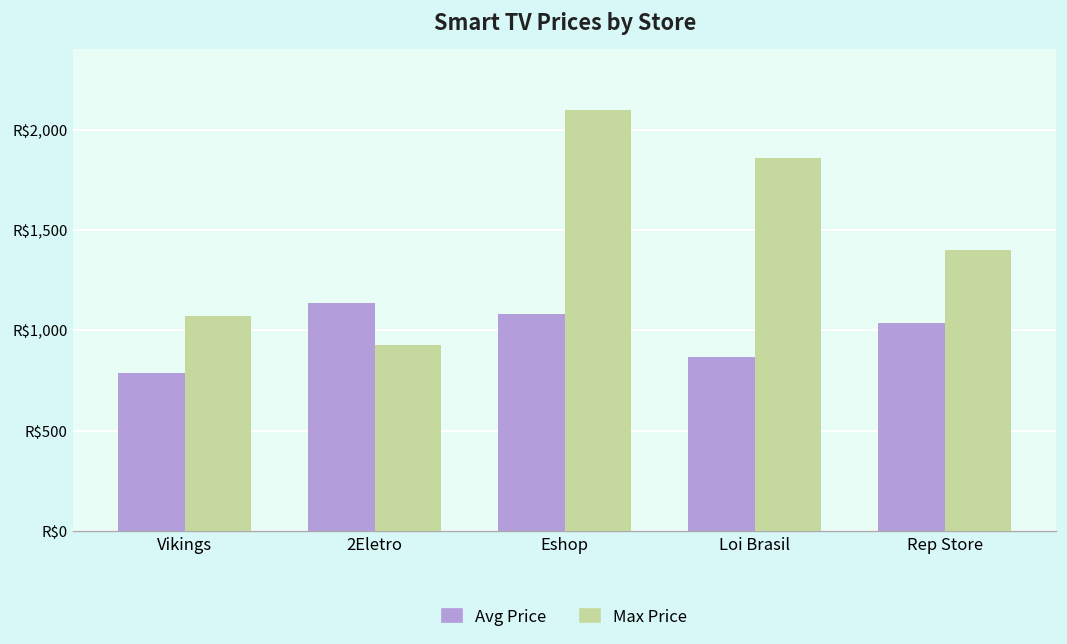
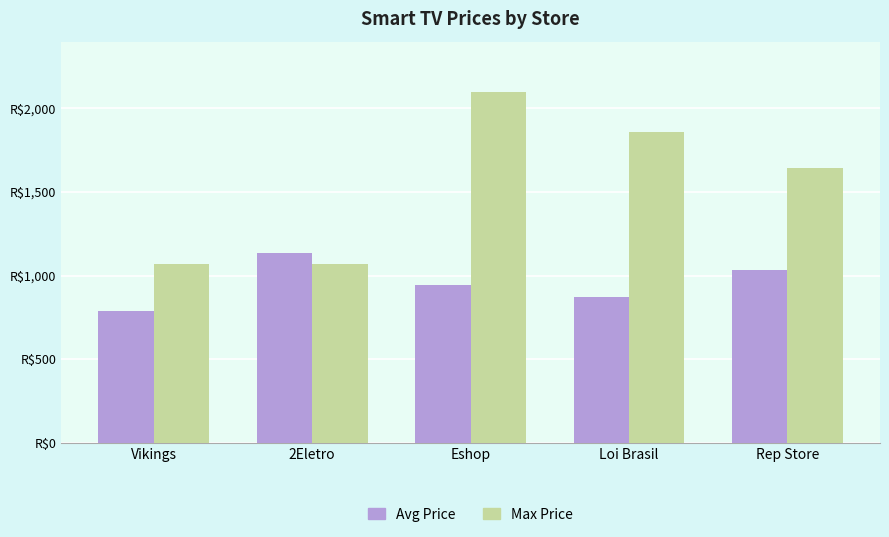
  {
    "Avg Price": {
      "Vikings": "R$790",
      "2Eletro": "R$1,130",
-     "Eshop": "R$1,080",
+     "Eshop": "R$940",
      "Loi Brasil": "R$870",
      "Rep Store": "R$1,040"
    },
    "Max Price": {
      "Vikings": "R$1,070",
-     "2Eletro": "R$930",
+     "2Eletro": "R$1,070",
      "Eshop": "R$2,100",
      "Loi Brasil": "R$1,860",
-     "Rep Store": "R$1,400"
+     "Rep Store": "R$1,640"
    }
  }
